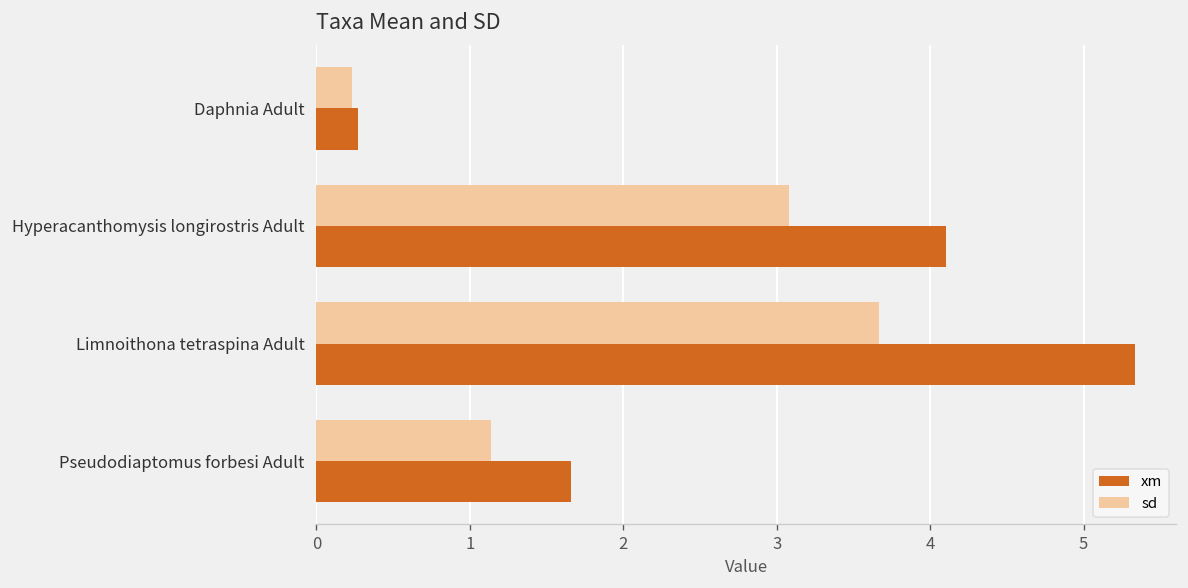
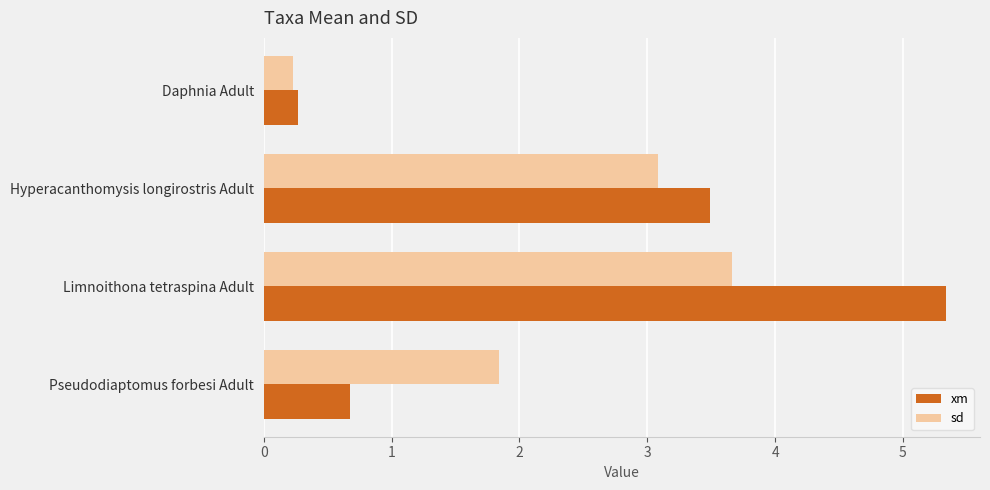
  {
    "xm": {
      "Daphnia Adult": 0.27,
-     "Hyperacanthomysis longirostris Adult": 4.10,
+     "Hyperacanthomysis longirostris Adult": 3.49,
      "Limnoithona tetraspina Adult": 5.34,
-     "Pseudodiaptomus forbesi Adult": 1.66
+     "Pseudodiaptomus forbesi Adult": 0.67
    },
    "sd": {
      "Daphnia Adult": 0.23,
      "Hyperacanthomysis longirostris Adult": 3.08,
      "Limnoithona tetraspina Adult": 3.67,
-     "Pseudodiaptomus forbesi Adult": 1.14
+     "Pseudodiaptomus forbesi Adult": 1.84
    }
  }
